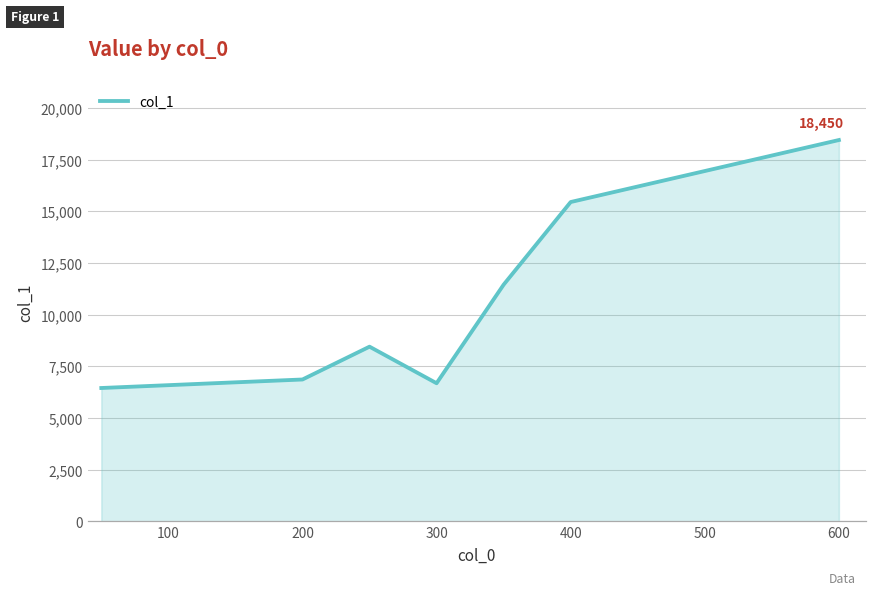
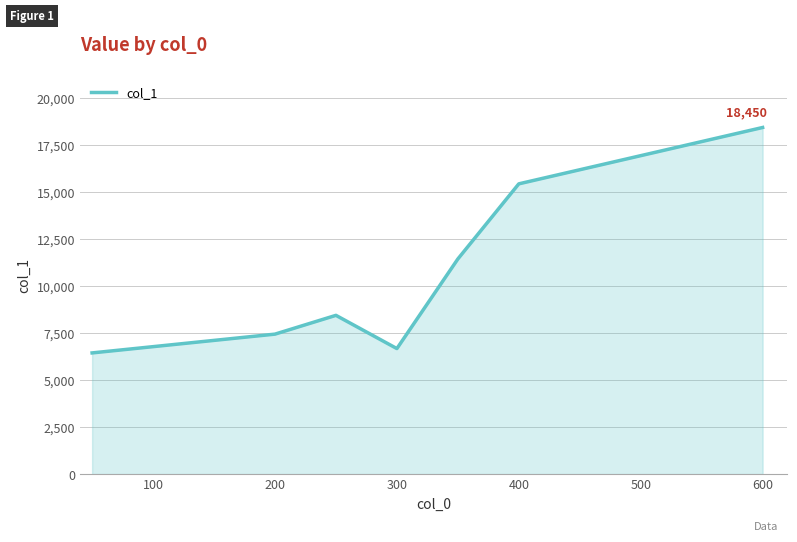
  {
-   "200": "6,900",
+   "200": "7,500",
    "300": "6,700",
    "400": "15,500"
  }
